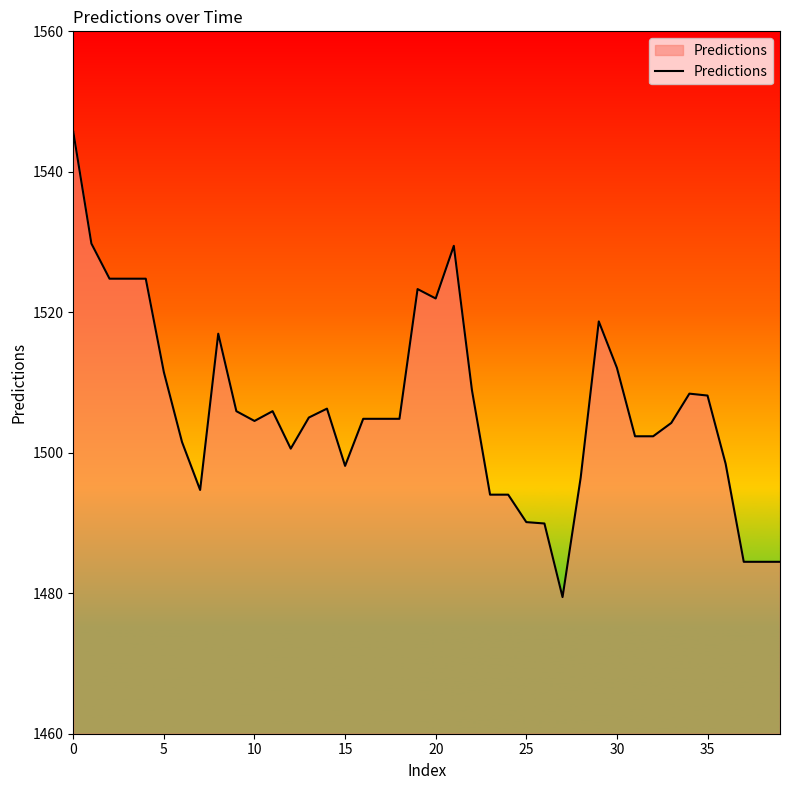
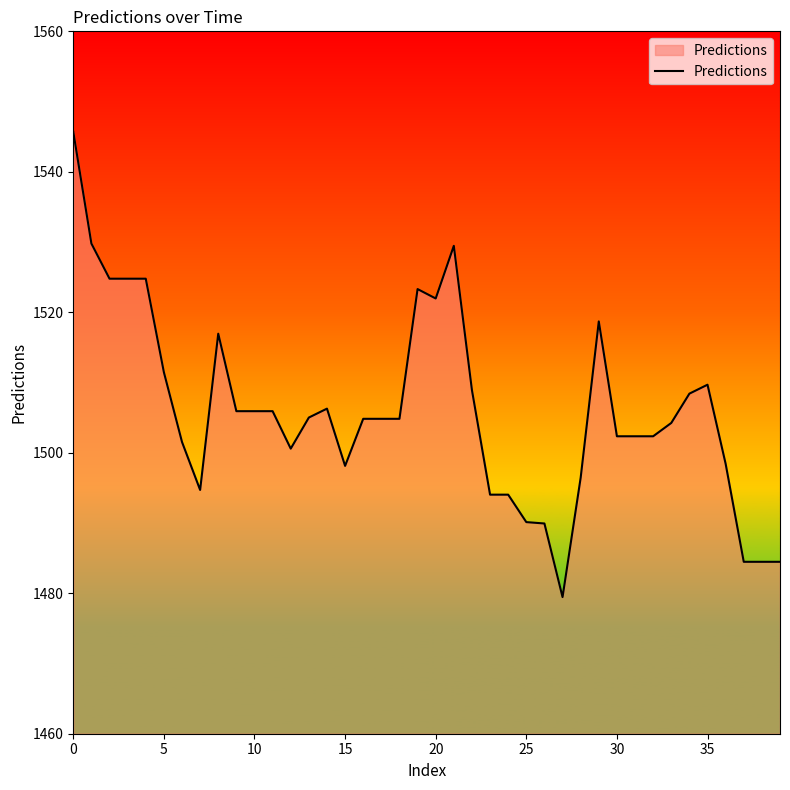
  {
    "0": 1546,
    "5": 1511,
-   "10": 1505,
+   "10": 1506,
    "15": 1498,
    "20": 1522,
    "25": 1490,
-   "30": 1512,
-   "35": 1508
+   "30": 1502,
+   "35": 1510
  }
